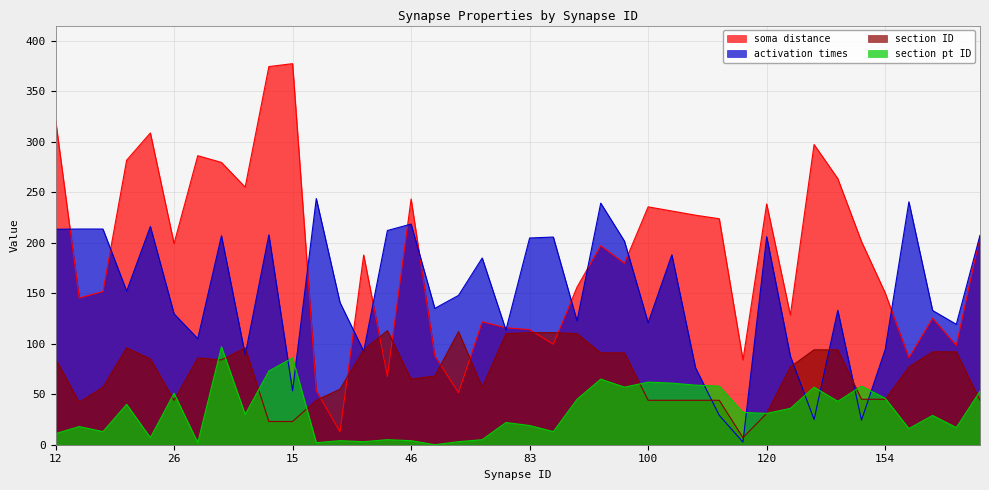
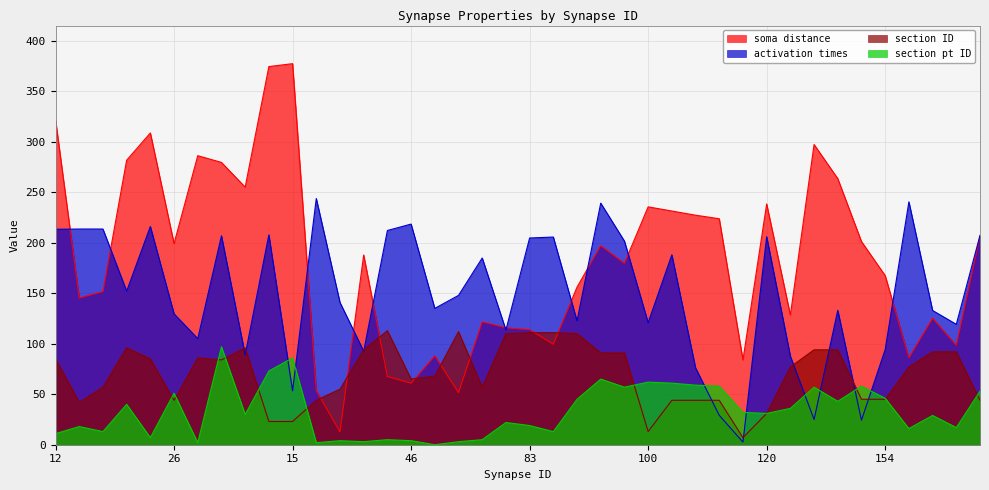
  {
    "soma distance": {
      "15": 377,
-     "46": 243,
+     "46": 61,
      "83": 114,
      "100": 236,
      "120": 238,
-     "154": 150
+     "154": 168
    },
    "activation times": {
      "15": 53,
      "46": 219,
      "83": 205,
      "100": 121,
      "120": 206,
      "154": 94
    },
    "section ID": {
      "15": 23,
      "46": 65,
      "83": 111,
-     "100": 44
+     "100": 13
    },
    "section pt ID": {
      "15": 86,
      "46": 4,
      "83": 19,
      "100": 62
    }
  }
